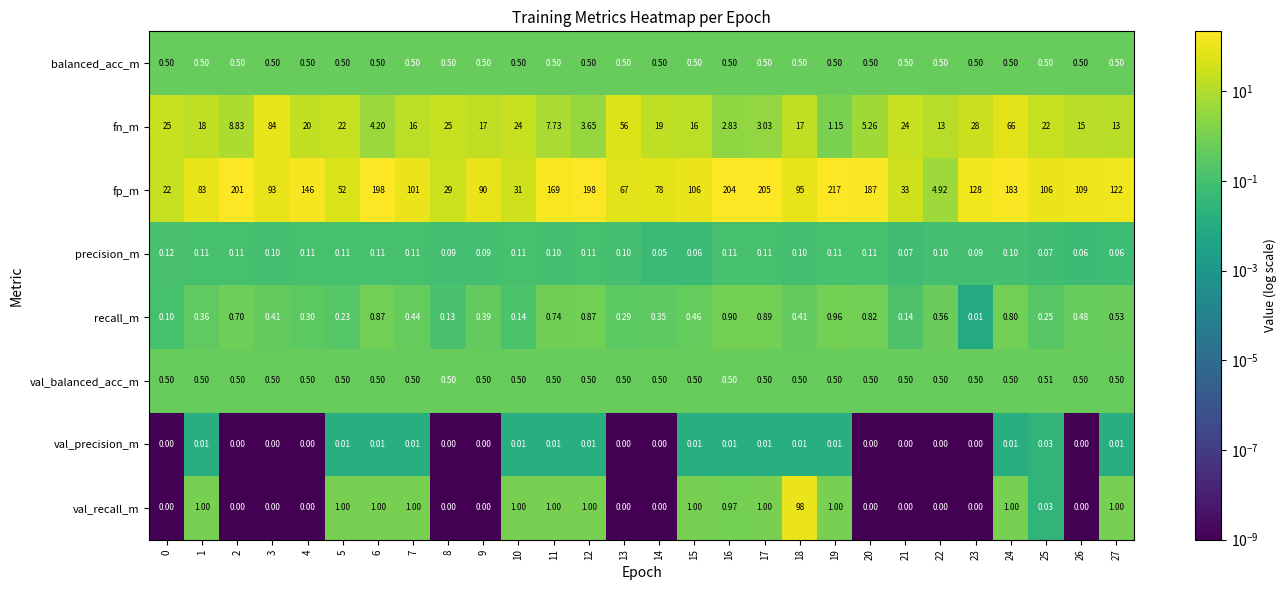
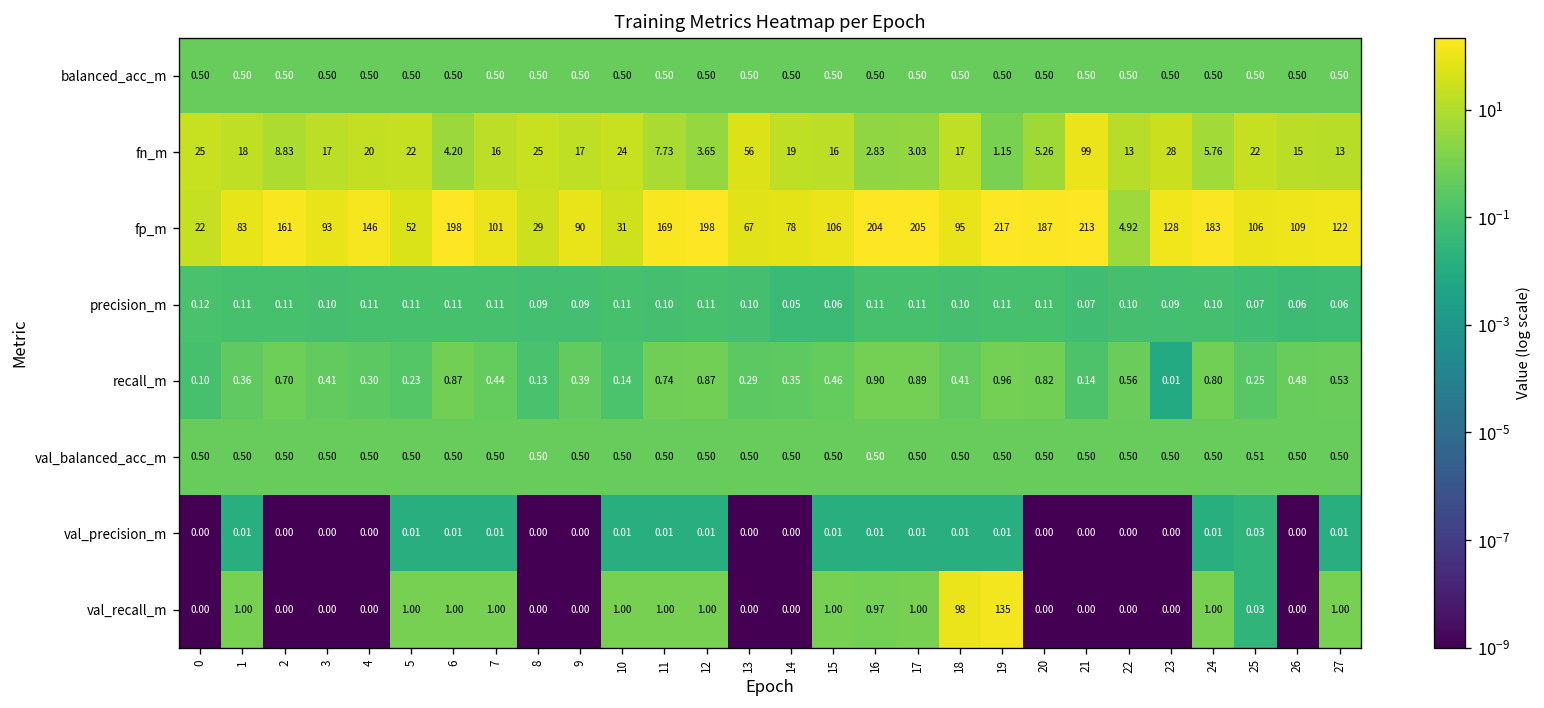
  {
    "fn_m": {
      "0": 25,
      "1": 18,
      "2": 8.83,
-     "3": 84,
+     "3": 17,
      "4": 20,
      "5": 22,
      "6": 4.20,
      "7": 16,
      "8": 25,
      "9": 17,
      "10": 24,
      "11": 7.73,
      "12": 3.65,
      "13": 56,
      "14": 19,
      "15": 16,
      "16": 2.83,
      "17": 3.03,
      "18": 17,
      "19": 1.15,
      "20": 5.26,
-     "21": 24,
+     "21": 99,
      "22": 13,
      "23": 28,
-     "24": 66,
+     "24": 5.76,
      "25": 22,
      "26": 15,
      "27": 13
    },
    "fp_m": {
      "0": 22,
      "1": 83,
-     "2": 201,
+     "2": 161,
      "3": 93,
      "4": 146,
      "5": 52,
      "6": 198,
      "7": 101,
      "8": 29,
      "9": 90,
      "10": 31,
      "11": 169,
      "12": 198,
      "13": 67,
      "14": 78,
      "15": 106,
      "16": 204,
      "17": 205,
      "18": 95,
      "19": 217,
      "20": 187,
-     "21": 33,
+     "21": 213,
      "22": 4.92,
      "23": 128,
      "24": 183,
      "25": 106,
      "26": 109,
      "27": 122
    },
    "val_recall_m": {
      "0": 0.00,
      "1": 1.00,
      "2": 0.00,
      "3": 0.00,
      "4": 0.00,
      "5": 1.00,
      "6": 1.00,
      "7": 1.00,
      "8": 0.00,
      "9": 0.00,
      "10": 1.00,
      "11": 1.00,
      "12": 1.00,
      "13": 0.00,
      "14": 0.00,
      "15": 1.00,
      "16": 0.97,
      "17": 1.00,
      "18": 98,
-     "19": 1.00,
+     "19": 135,
      "20": 0.00,
      "21": 0.00,
      "22": 0.00,
      "23": 0.00,
      "24": 1.00,
      "25": 0.03,
      "26": 0.00,
      "27": 1.00
    }
  }
